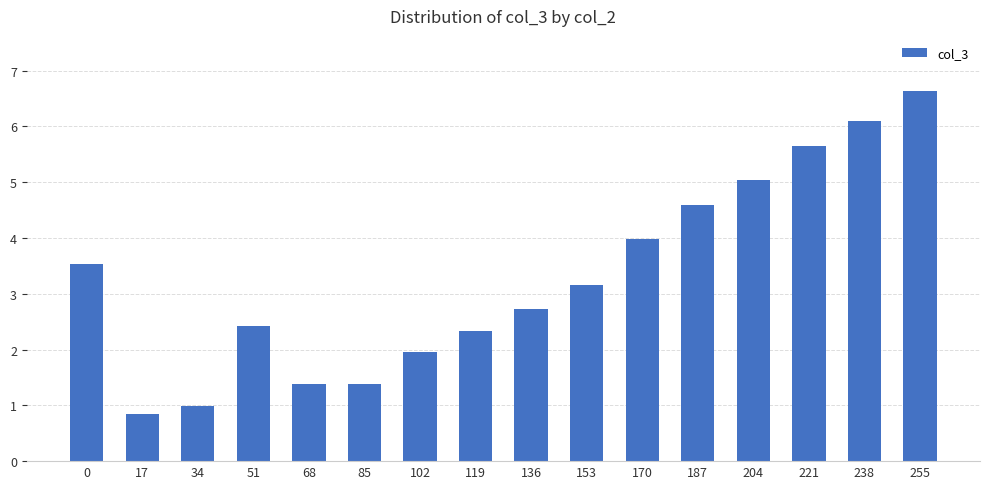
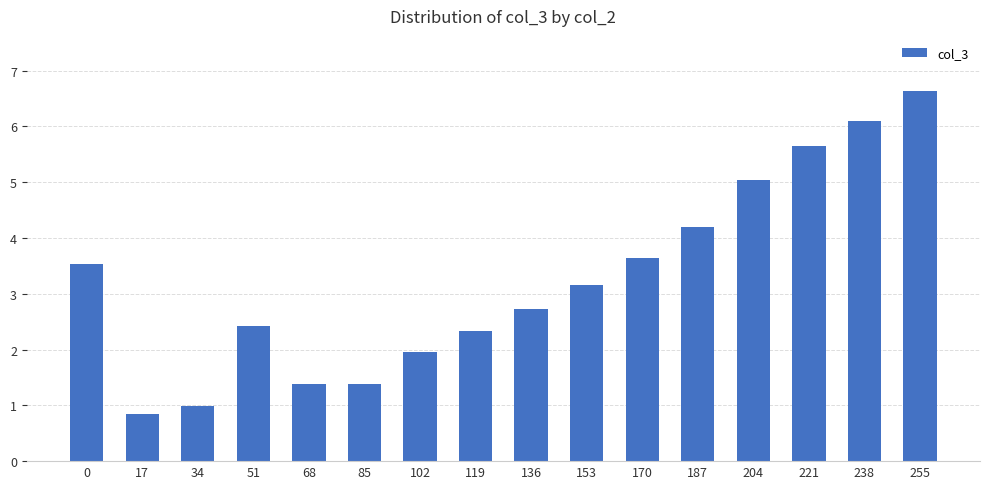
  {
    "0": 3.5,
    "17": 0.8,
    "34": 1.0,
    "51": 2.4,
    "68": 1.4,
    "85": 1.4,
    "102": 2.0,
    "119": 2.3,
    "136": 2.7,
    "153": 3.2,
-   "170": 4.0,
-   "187": 4.6,
+   "170": 3.6,
+   "187": 4.2,
    "204": 5.0,
    "221": 5.7,
    "238": 6.1,
    "255": 6.6
  }
